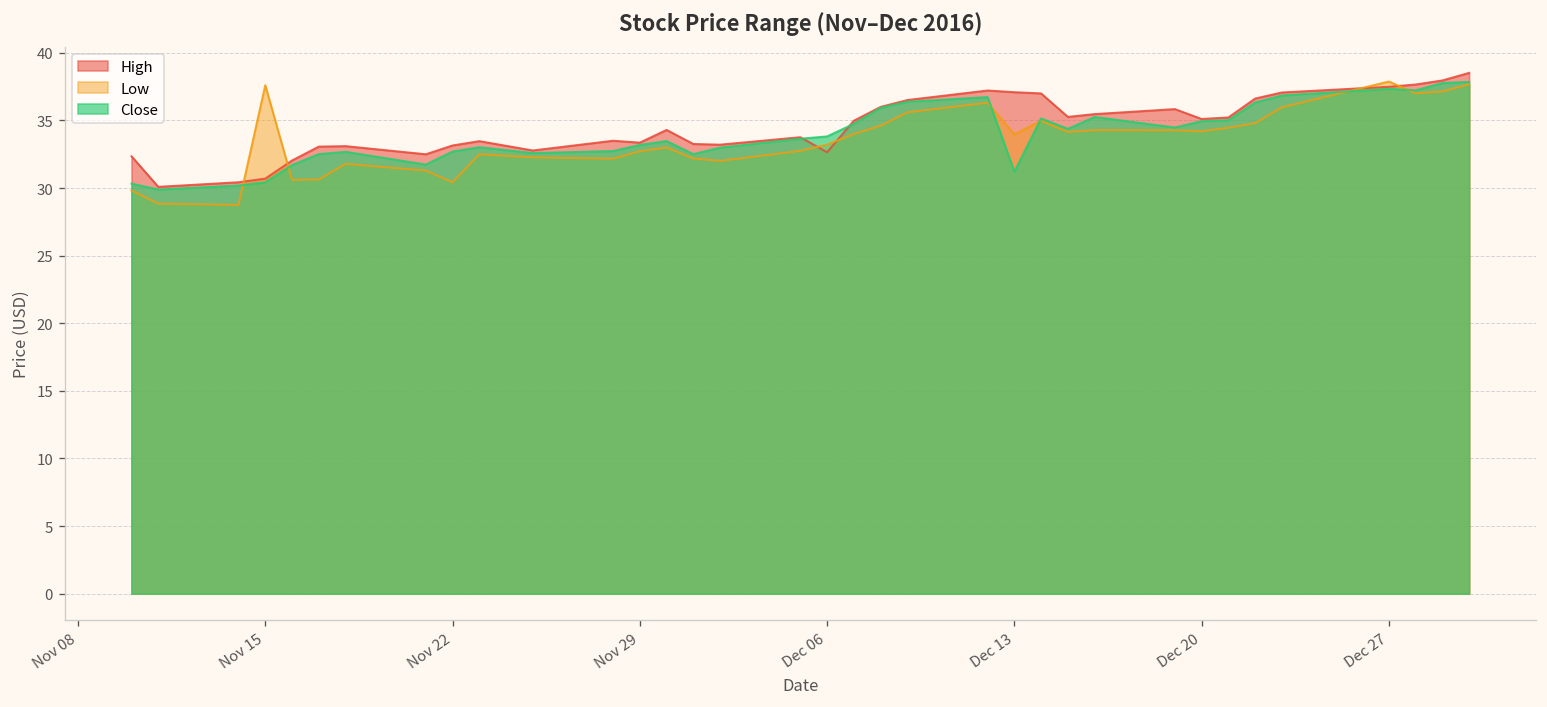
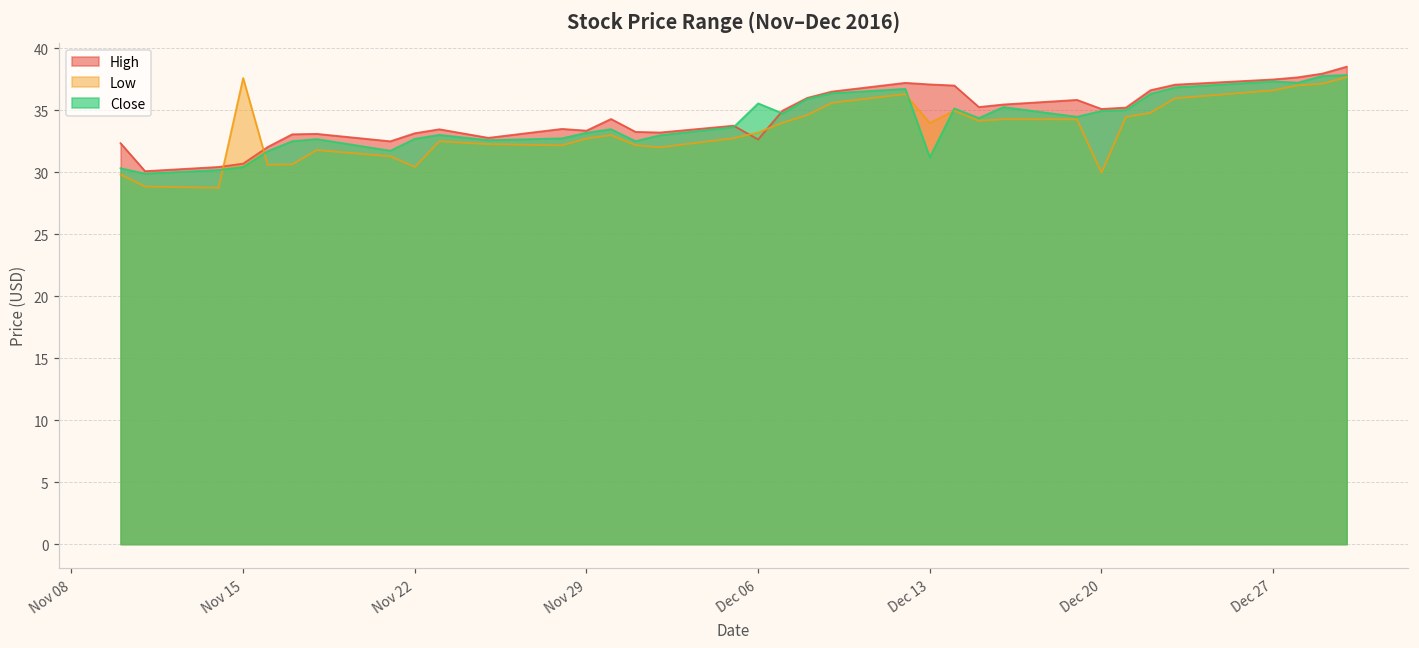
  {
    "High": {
      "Nov 15": 30.7,
      "Nov 22": 33.2,
      "Dec 06": 32.7,
      "Dec 13": 37.1
    },
    "Low": {
      "Nov 15": 37.6,
      "Nov 22": 30.4,
      "Nov 29": 32.7,
      "Dec 06": 33.2,
      "Dec 13": 34.0,
-     "Dec 20": 34.2,
-     "Dec 27": 37.9
+     "Dec 20": 30.0,
+     "Dec 27": 36.6
    },
    "Close": {
      "Nov 15": 30.4,
      "Nov 22": 32.7,
-     "Dec 06": 33.8,
+     "Dec 06": 35.6,
      "Dec 13": 31.2
    }
  }
